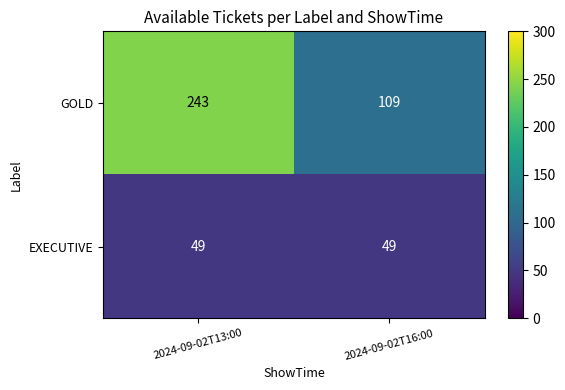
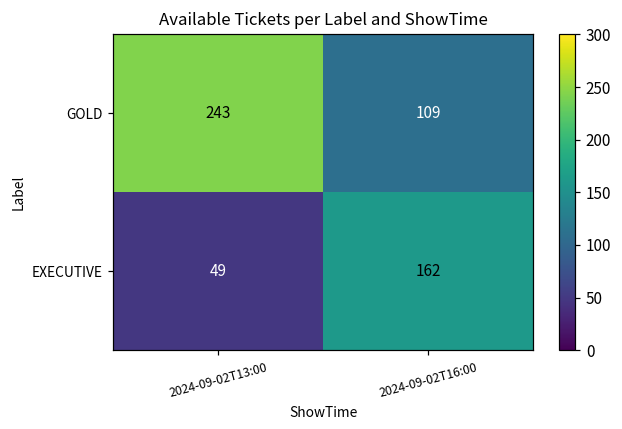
  {
    "GOLD": {
      "2024-09-02T13:00": 243,
      "2024-09-02T16:00": 109
    },
    "EXECUTIVE": {
      "2024-09-02T13:00": 49,
-     "2024-09-02T16:00": 49
+     "2024-09-02T16:00": 162
    }
  }
